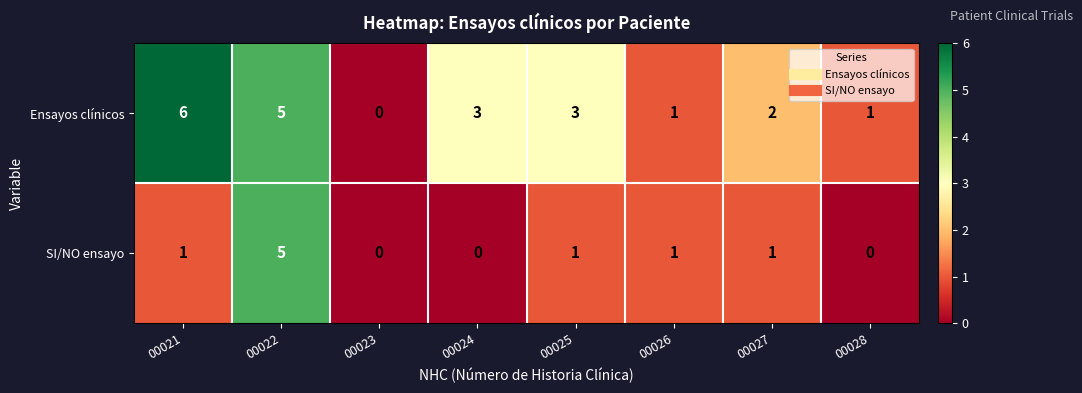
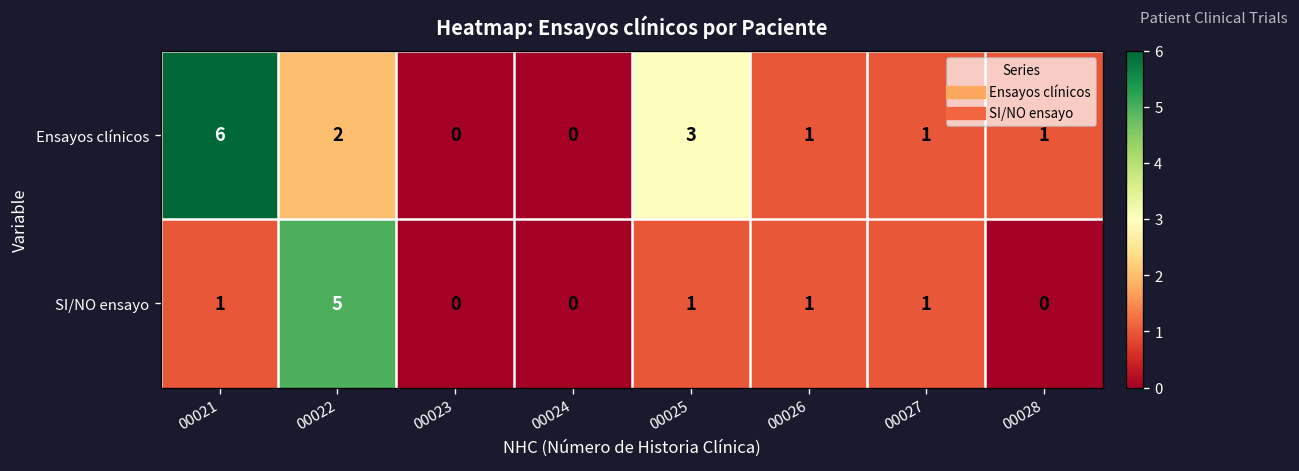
  {
    "Ensayos clínicos": {
      "00021": 6,
-     "00022": 5,
+     "00022": 2,
      "00023": 0,
-     "00024": 3,
+     "00024": 0,
      "00025": 3,
      "00026": 1,
-     "00027": 2,
+     "00027": 1,
      "00028": 1
    },
    "SI/NO ensayo": {
      "00021": 1,
      "00022": 5,
      "00023": 0,
      "00024": 0,
      "00025": 1,
      "00026": 1,
      "00027": 1,
      "00028": 0
    }
  }
